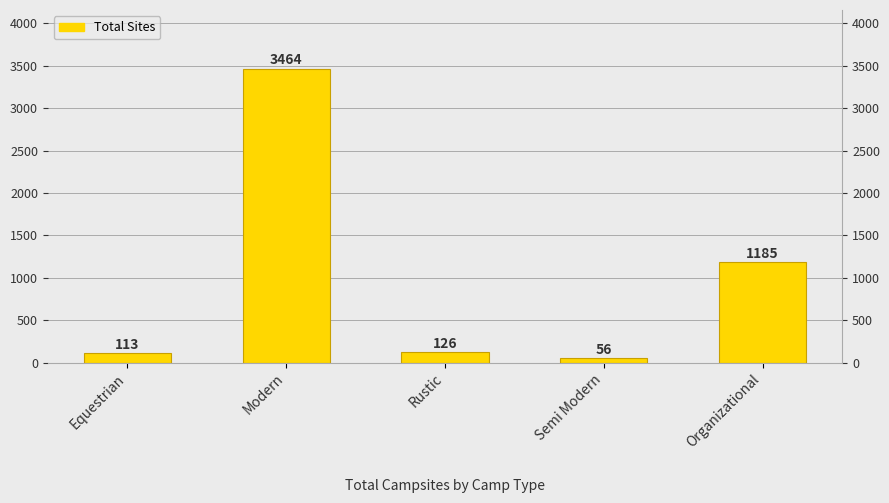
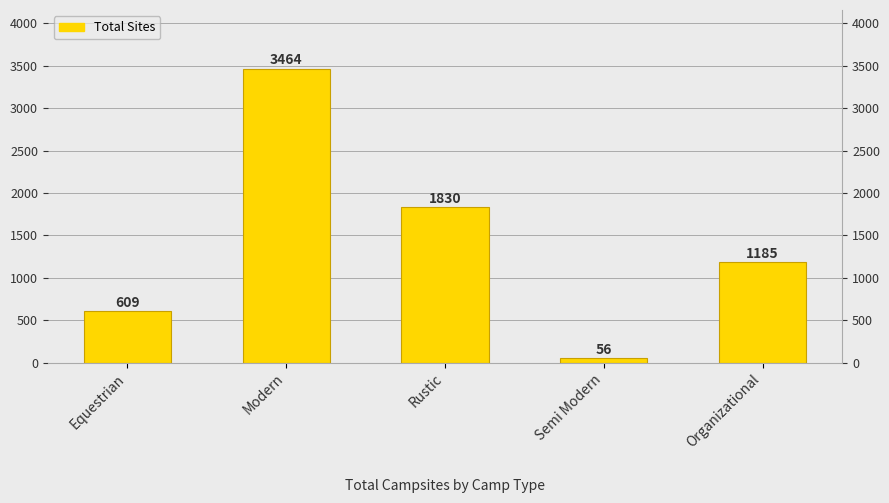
  {
-   "Equestrian": 113,
+   "Equestrian": 609,
    "Modern": 3464,
-   "Rustic": 126,
+   "Rustic": 1830,
    "Semi Modern": 56,
    "Organizational": 1185
  }
